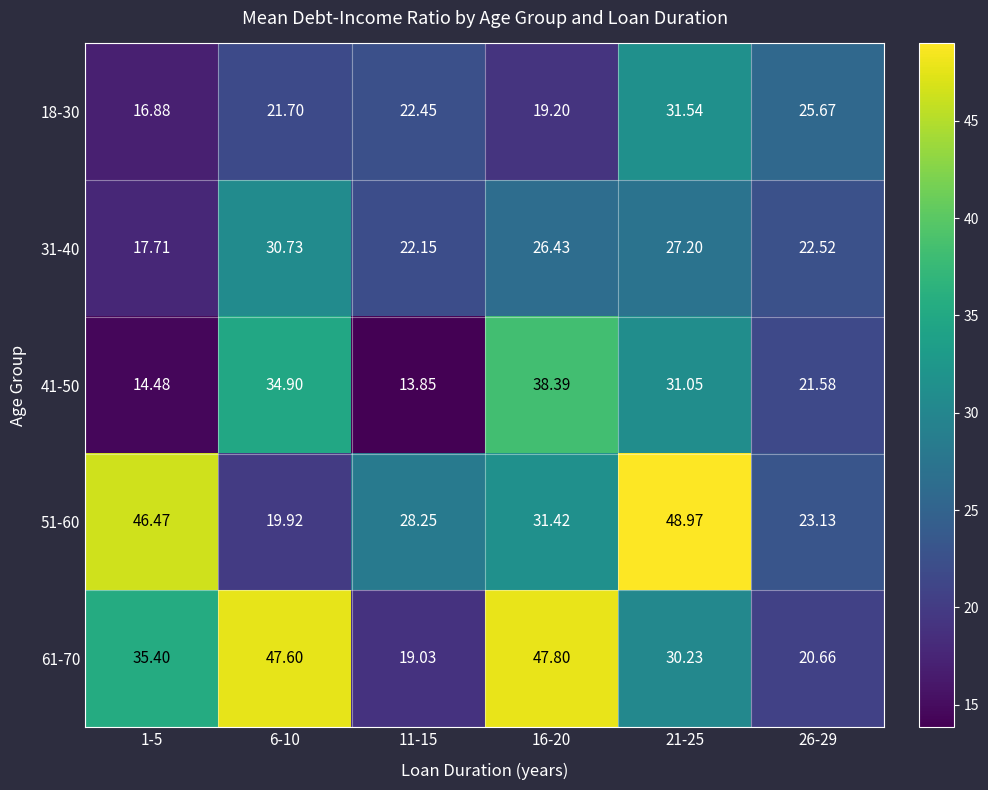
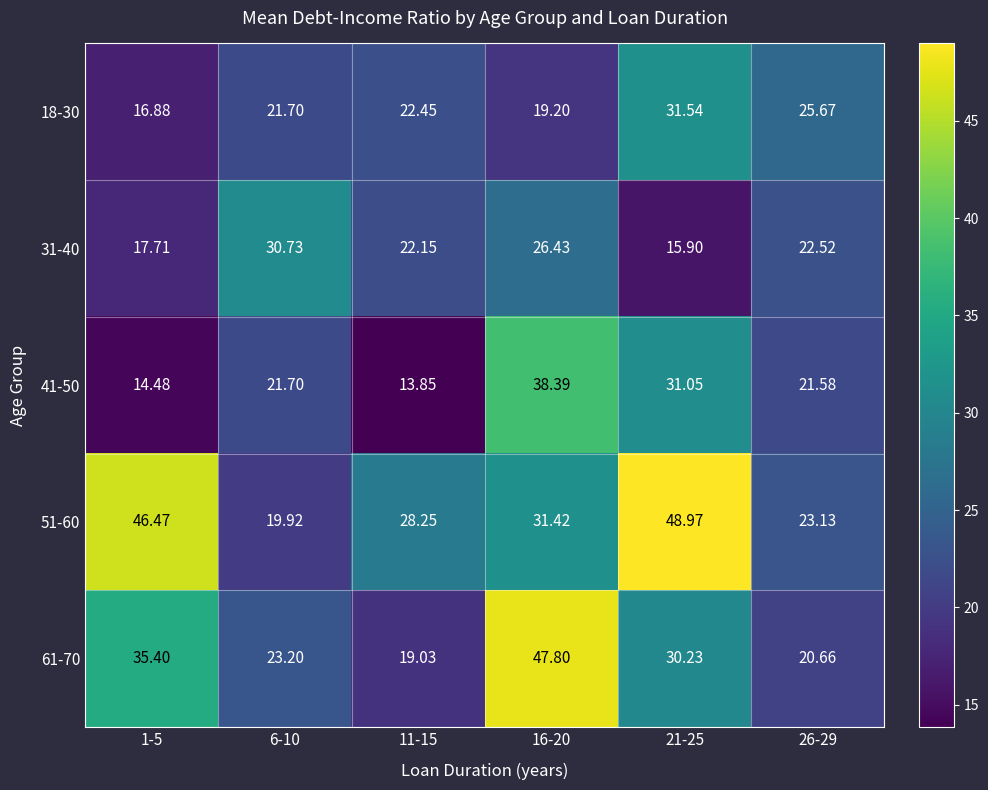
  {
    "18-30": {
      "1-5": 16.88,
      "6-10": 21.70,
      "11-15": 22.45,
      "16-20": 19.20,
      "21-25": 31.54,
      "26-29": 25.67
    },
    "31-40": {
      "1-5": 17.71,
      "6-10": 30.73,
      "11-15": 22.15,
      "16-20": 26.43,
-     "21-25": 27.20,
+     "21-25": 15.90,
      "26-29": 22.52
    },
    "41-50": {
      "1-5": 14.48,
-     "6-10": 34.90,
+     "6-10": 21.70,
      "11-15": 13.85,
      "16-20": 38.39,
      "21-25": 31.05,
      "26-29": 21.58
    },
    "51-60": {
      "1-5": 46.47,
      "6-10": 19.92,
      "11-15": 28.25,
      "16-20": 31.42,
      "21-25": 48.97,
      "26-29": 23.13
    },
    "61-70": {
      "1-5": 35.40,
-     "6-10": 47.60,
+     "6-10": 23.20,
      "11-15": 19.03,
      "16-20": 47.80,
      "21-25": 30.23,
      "26-29": 20.66
    }
  }
